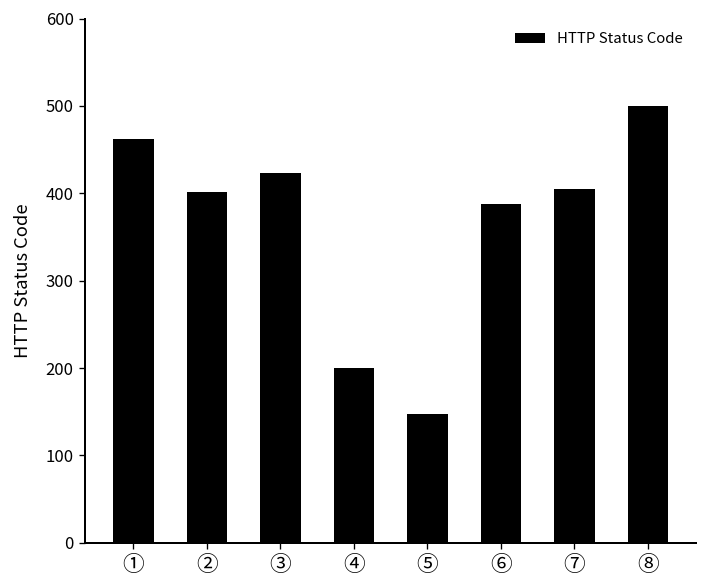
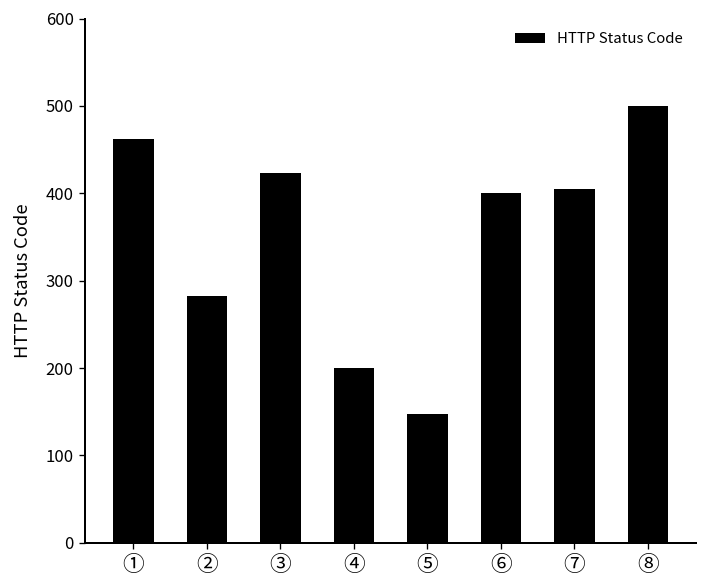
  {
    "①": 460,
-   "②": 400,
+   "②": 280,
    "③": 420,
    "④": 200,
    "⑤": 150,
-   "⑥": 390,
+   "⑥": 400,
    "⑦": 410,
    "⑧": 500
  }
